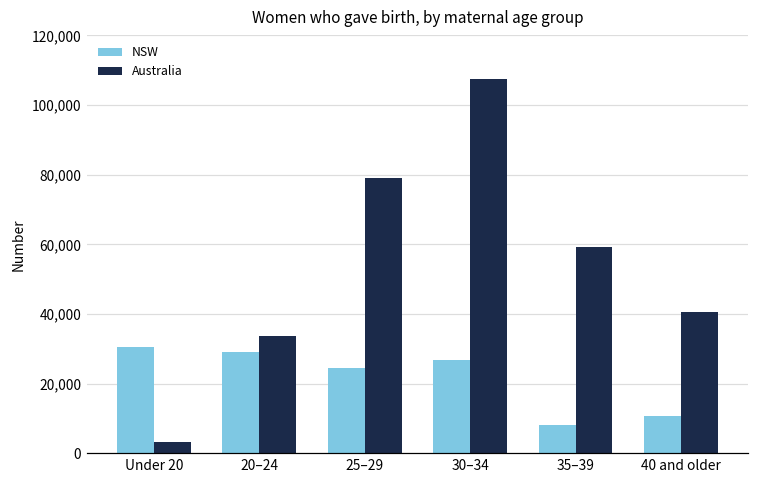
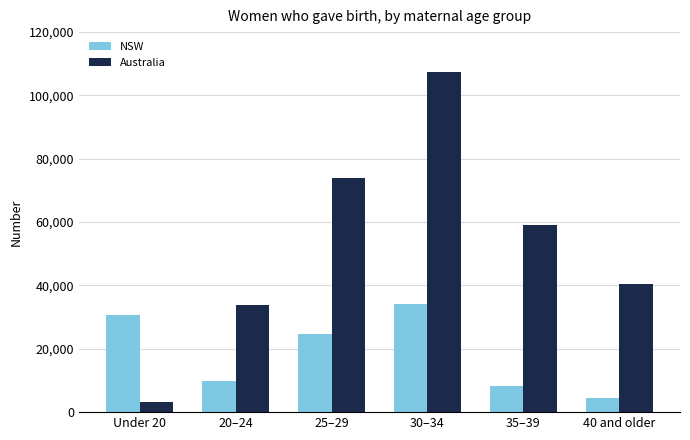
  {
    "NSW": {
      "Under 20": "31,000",
-     "20–24": "29,000",
+     "20–24": "10,000",
      "25–29": "25,000",
-     "30–34": "27,000",
+     "30–34": "34,000",
      "35–39": "8,000",
-     "40 and older": "11,000"
+     "40 and older": "4,000"
    },
    "Australia": {
      "Under 20": "3,000",
      "20–24": "34,000",
-     "25–29": "79,000",
+     "25–29": "74,000",
      "30–34": "107,000",
      "35–39": "59,000",
      "40 and older": "40,000"
    }
  }
